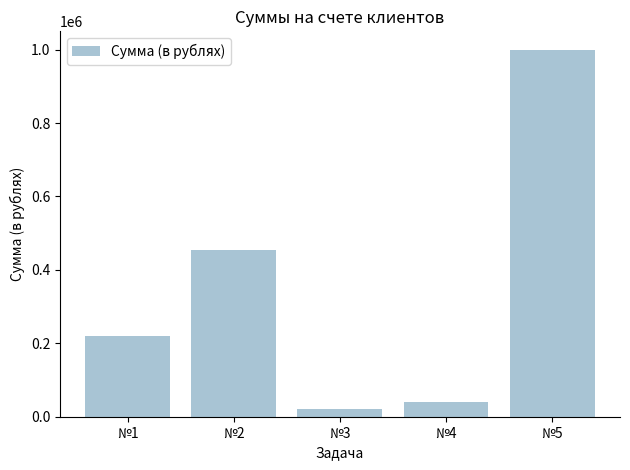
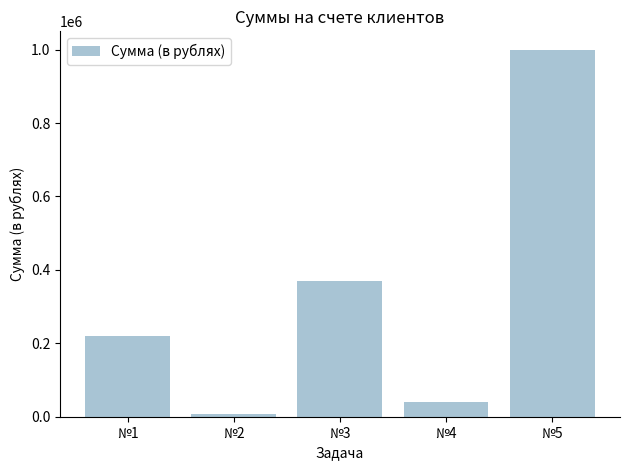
  {
    "№1": 220000,
-   "№2": 450000,
-   "№3": 20000,
+   "№2": 10000,
+   "№3": 370000,
    "№4": 40000,
    "№5": 1000000
  }
